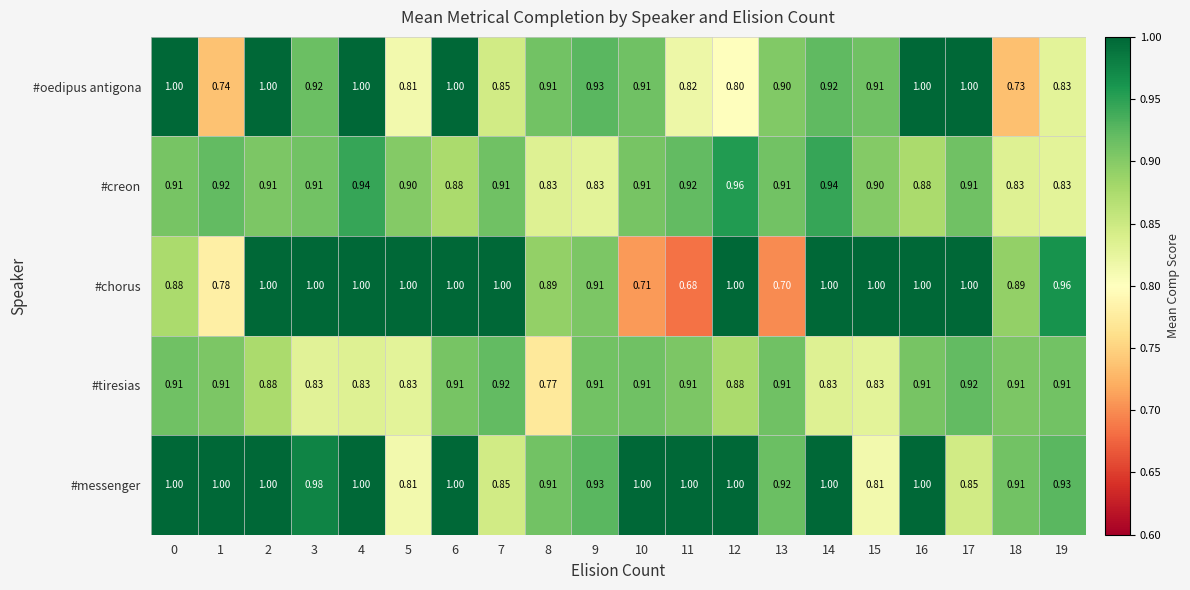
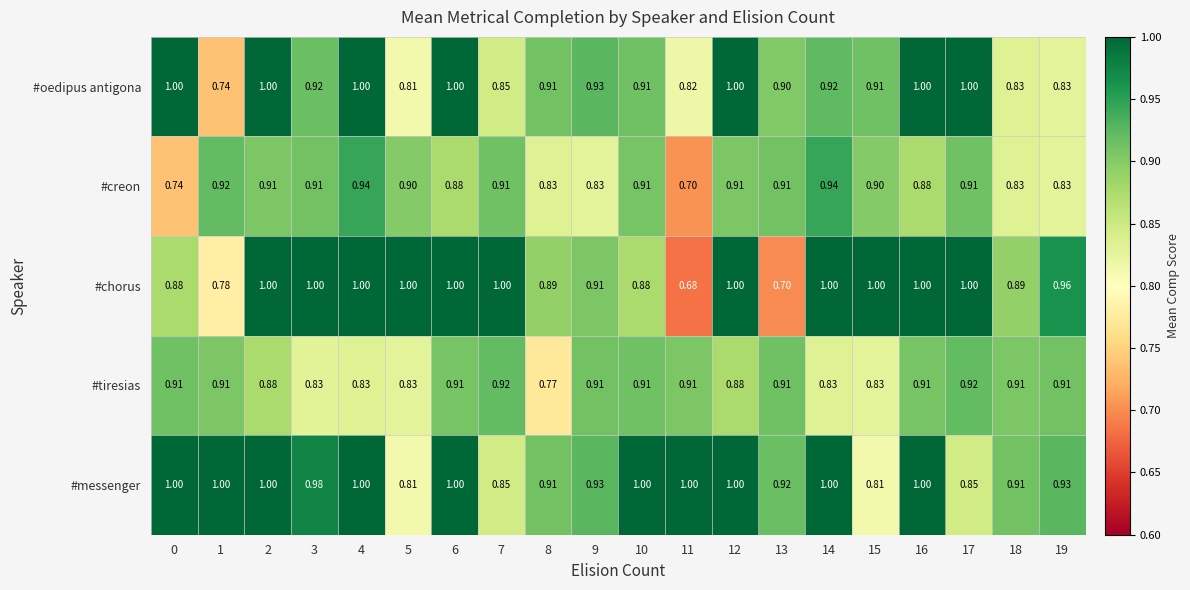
  {
    "#oedipus antigona": {
      "0": 1.00,
      "1": 0.74,
      "2": 1.00,
      "3": 0.92,
      "4": 1.00,
      "5": 0.81,
      "6": 1.00,
      "7": 0.85,
      "8": 0.91,
      "9": 0.93,
      "10": 0.91,
      "11": 0.82,
-     "12": 0.80,
+     "12": 1.00,
      "13": 0.90,
      "14": 0.92,
      "15": 0.91,
      "16": 1.00,
      "17": 1.00,
-     "18": 0.73,
+     "18": 0.83,
      "19": 0.83
    },
    "#creon": {
-     "0": 0.91,
+     "0": 0.74,
      "1": 0.92,
      "2": 0.91,
      "3": 0.91,
      "4": 0.94,
      "5": 0.90,
      "6": 0.88,
      "7": 0.91,
      "8": 0.83,
      "9": 0.83,
      "10": 0.91,
-     "11": 0.92,
-     "12": 0.96,
+     "11": 0.70,
+     "12": 0.91,
      "13": 0.91,
      "14": 0.94,
      "15": 0.90,
      "16": 0.88,
      "17": 0.91,
      "18": 0.83,
      "19": 0.83
    },
    "#chorus": {
      "0": 0.88,
      "1": 0.78,
      "2": 1.00,
      "3": 1.00,
      "4": 1.00,
      "5": 1.00,
      "6": 1.00,
      "7": 1.00,
      "8": 0.89,
      "9": 0.91,
-     "10": 0.71,
+     "10": 0.88,
      "11": 0.68,
      "12": 1.00,
      "13": 0.70,
      "14": 1.00,
      "15": 1.00,
      "16": 1.00,
      "17": 1.00,
      "18": 0.89,
      "19": 0.96
    },
    "#tiresias": {
      "0": 0.91,
      "1": 0.91,
      "2": 0.88,
      "3": 0.83,
      "4": 0.83,
      "5": 0.83,
      "6": 0.91,
      "7": 0.92,
      "8": 0.77,
      "9": 0.91,
      "10": 0.91,
      "11": 0.91,
      "12": 0.88,
      "13": 0.91,
      "14": 0.83,
      "15": 0.83,
      "16": 0.91,
      "17": 0.92,
      "18": 0.91,
      "19": 0.91
    },
    "#messenger": {
      "0": 1.00,
      "1": 1.00,
      "2": 1.00,
      "3": 0.98,
      "4": 1.00,
      "5": 0.81,
      "6": 1.00,
      "7": 0.85,
      "8": 0.91,
      "9": 0.93,
      "10": 1.00,
      "11": 1.00,
      "12": 1.00,
      "13": 0.92,
      "14": 1.00,
      "15": 0.81,
      "16": 1.00,
      "17": 0.85,
      "18": 0.91,
      "19": 0.93
    }
  }
